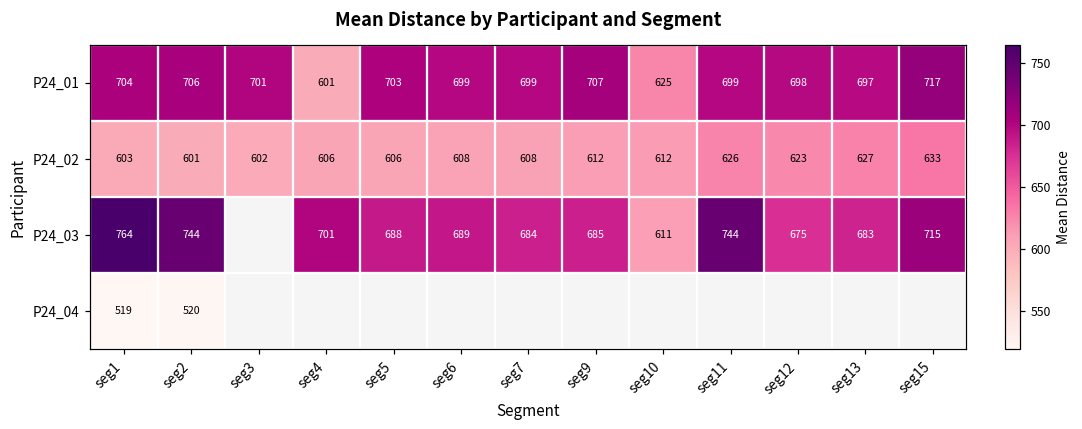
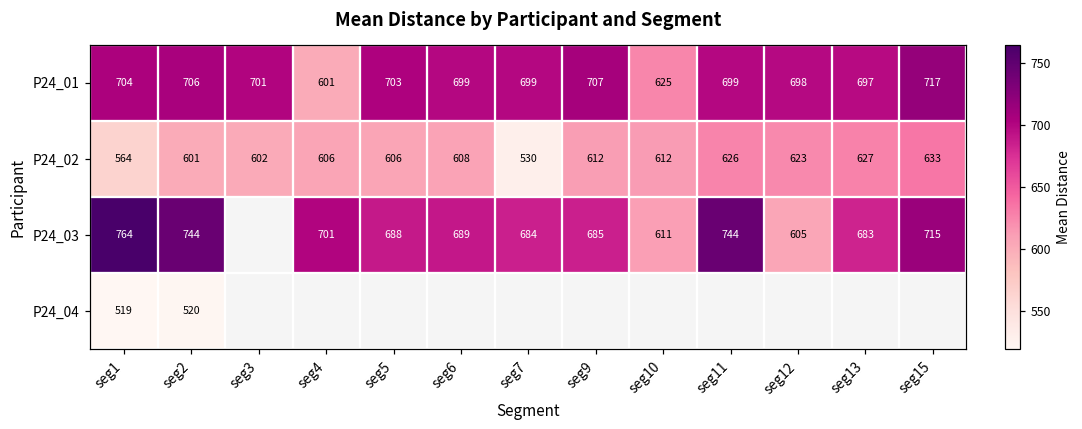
  {
    "P24_01": {
      "seg1": 704,
      "seg2": 706,
      "seg3": 701,
      "seg4": 601,
      "seg5": 703,
      "seg6": 699,
      "seg7": 699,
      "seg9": 707,
      "seg10": 625,
      "seg11": 699,
      "seg12": 698,
      "seg13": 697,
      "seg15": 717
    },
    "P24_02": {
-     "seg1": 603,
+     "seg1": 564,
      "seg2": 601,
      "seg3": 602,
      "seg4": 606,
      "seg5": 606,
      "seg6": 608,
-     "seg7": 608,
+     "seg7": 530,
      "seg9": 612,
      "seg10": 612,
      "seg11": 626,
      "seg12": 623,
      "seg13": 627,
      "seg15": 633
    },
    "P24_03": {
      "seg1": 764,
      "seg2": 744,
      "seg4": 701,
      "seg5": 688,
      "seg6": 689,
      "seg7": 684,
      "seg9": 685,
      "seg10": 611,
      "seg11": 744,
-     "seg12": 675,
+     "seg12": 605,
      "seg13": 683,
      "seg15": 715
    },
    "P24_04": {
      "seg1": 519,
      "seg2": 520
    }
  }
